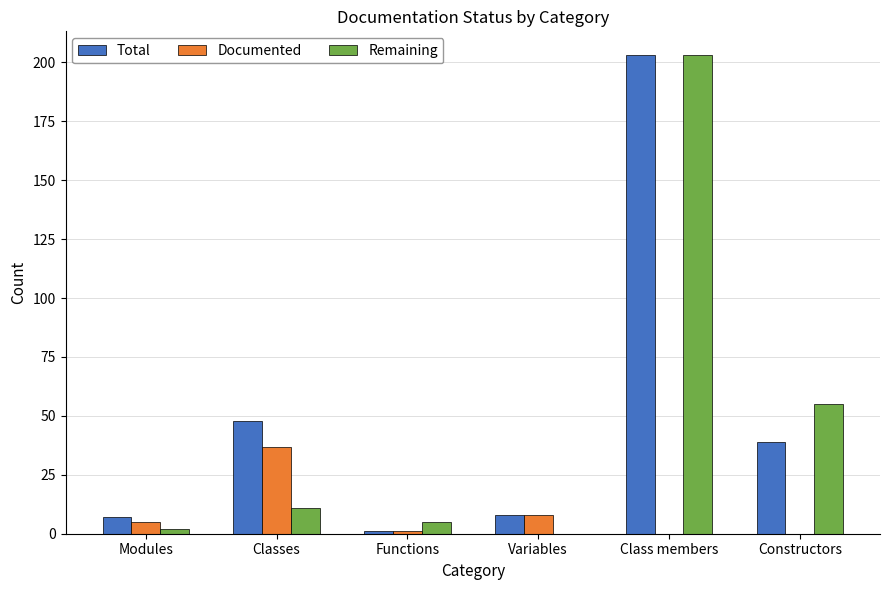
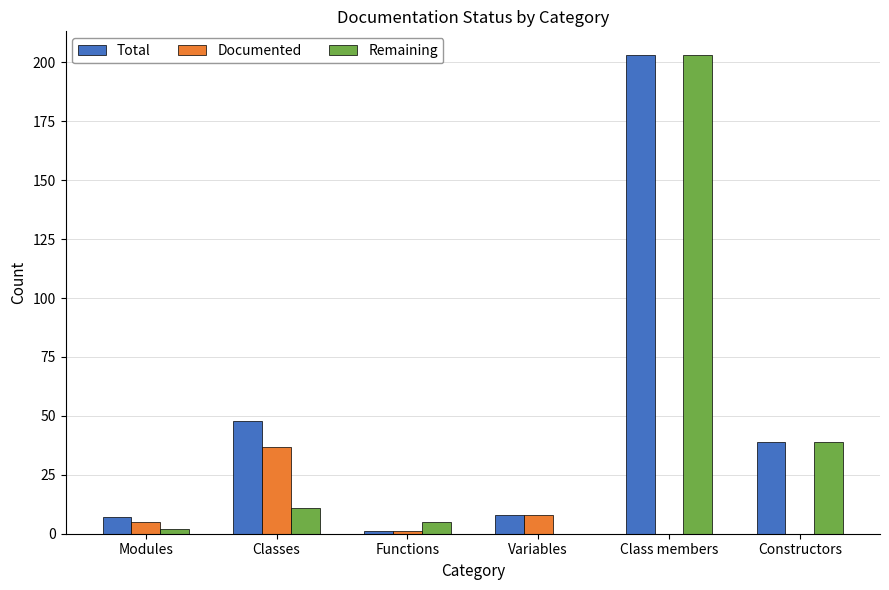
  {
    "Total": {
      "Modules": 7,
      "Classes": 48,
      "Variables": 8,
      "Class members": 203,
      "Constructors": 39
    },
    "Documented": {
      "Modules": 5,
      "Classes": 37,
      "Variables": 8,
      "Class members": 0,
      "Constructors": 0
    },
    "Remaining": {
      "Modules": 2,
      "Classes": 11,
      "Functions": 5,
      "Variables": 0,
      "Class members": 203,
-     "Constructors": 55
+     "Constructors": 39
    }
  }
